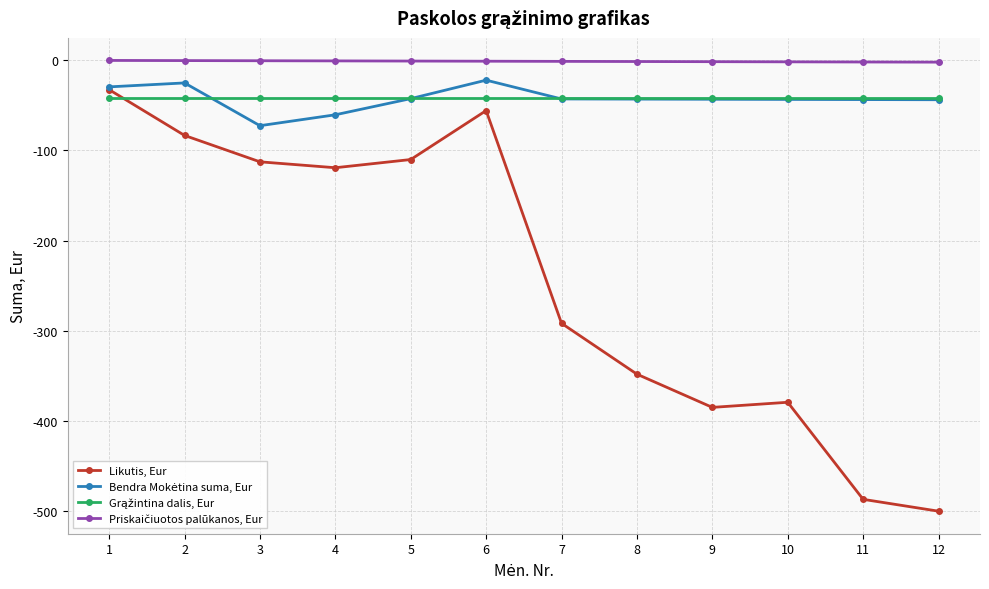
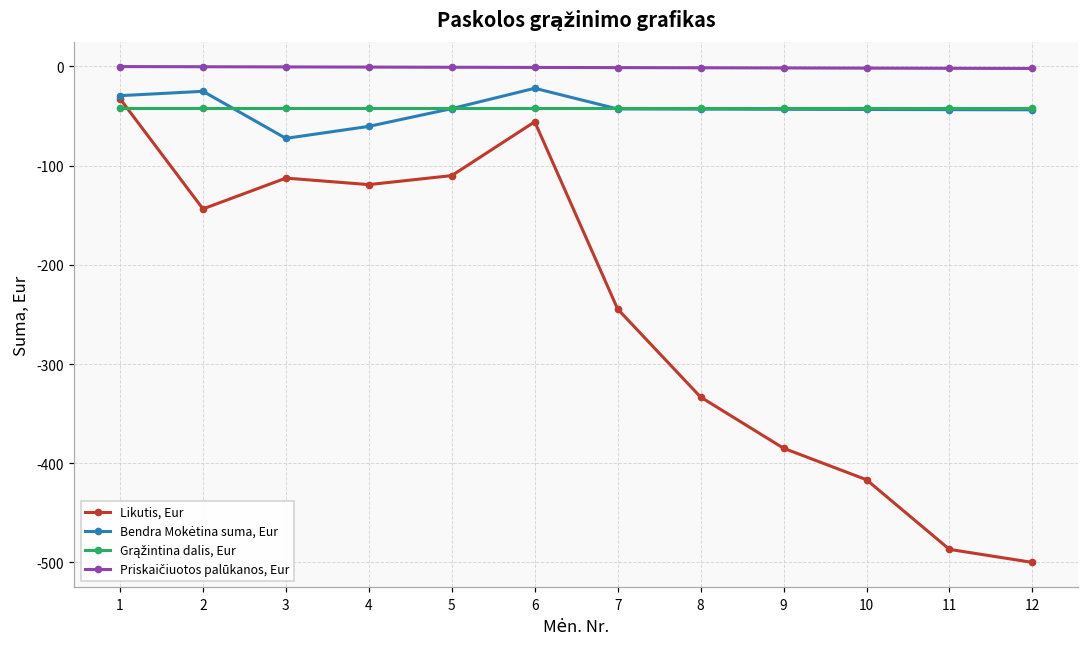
  {
    "Likutis, Eur": {
      "1": -30,
-     "2": -80,
+     "2": -140,
      "3": -110,
      "4": -120,
      "5": -110,
      "6": -60,
-     "7": -290,
-     "8": -350,
+     "7": -240,
+     "8": -330,
      "9": -380,
-     "10": -380,
+     "10": -420,
      "11": -490,
      "12": -500
    },
    "Bendra Mokėtina suma, Eur": {
      "1": -30,
      "2": -30,
      "3": -70,
      "4": -60,
      "6": -20
    },
    "Grąžintina dalis, Eur": {
      "1": -40,
      "2": -40,
      "3": -40,
      "4": -40,
      "6": -40
    },
    "Priskaičiuotos palūkanos, Eur": {
      "1": 0,
      "2": 0,
      "3": 0,
      "4": 0,
      "5": 0,
      "6": 0,
      "7": 0,
      "8": 0,
      "9": 0,
      "10": 0,
      "11": 0,
      "12": 0
    }
  }
